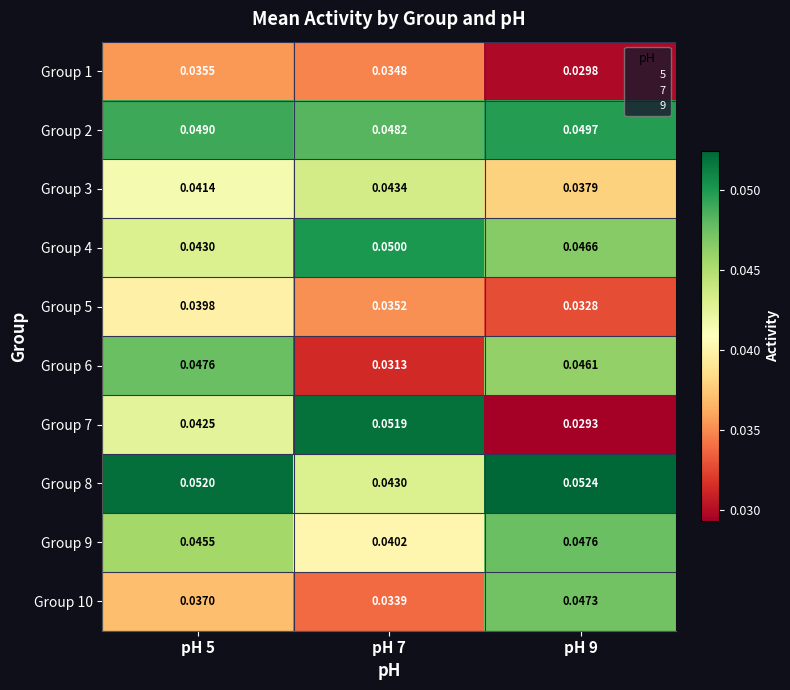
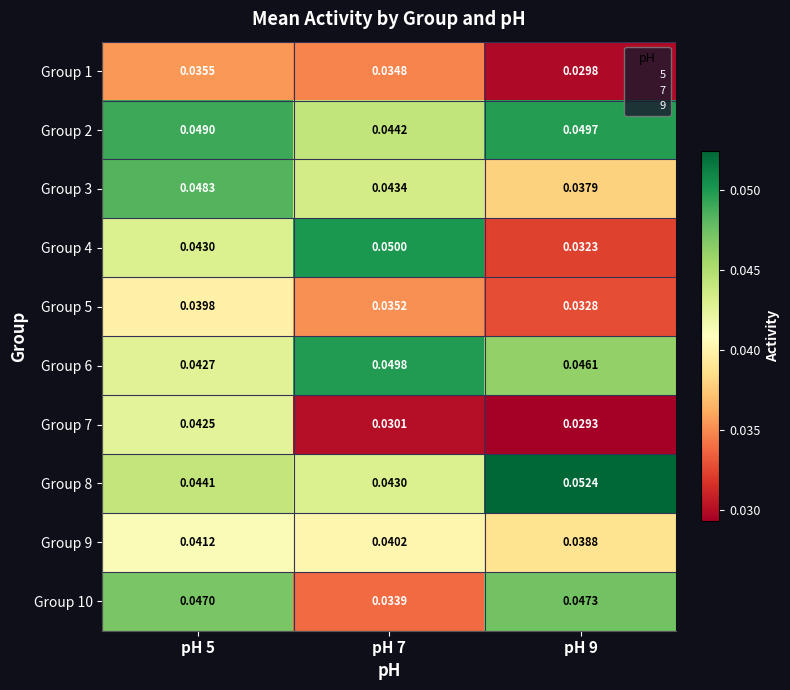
  {
    "Group 1": {
      "pH 5": 0.0355,
      "pH 7": 0.0348,
      "pH 9": 0.0298
    },
    "Group 2": {
      "pH 5": 0.0490,
-     "pH 7": 0.0482,
+     "pH 7": 0.0442,
      "pH 9": 0.0497
    },
    "Group 3": {
-     "pH 5": 0.0414,
+     "pH 5": 0.0483,
      "pH 7": 0.0434,
      "pH 9": 0.0379
    },
    "Group 4": {
      "pH 5": 0.0430,
      "pH 7": 0.0500,
-     "pH 9": 0.0466
+     "pH 9": 0.0323
    },
    "Group 5": {
      "pH 5": 0.0398,
      "pH 7": 0.0352,
      "pH 9": 0.0328
    },
    "Group 6": {
-     "pH 5": 0.0476,
-     "pH 7": 0.0313,
+     "pH 5": 0.0427,
+     "pH 7": 0.0498,
      "pH 9": 0.0461
    },
    "Group 7": {
      "pH 5": 0.0425,
-     "pH 7": 0.0519,
+     "pH 7": 0.0301,
      "pH 9": 0.0293
    },
    "Group 8": {
-     "pH 5": 0.0520,
+     "pH 5": 0.0441,
      "pH 7": 0.0430,
      "pH 9": 0.0524
    },
    "Group 9": {
-     "pH 5": 0.0455,
+     "pH 5": 0.0412,
      "pH 7": 0.0402,
-     "pH 9": 0.0476
+     "pH 9": 0.0388
    },
    "Group 10": {
-     "pH 5": 0.0370,
+     "pH 5": 0.0470,
      "pH 7": 0.0339,
      "pH 9": 0.0473
    }
  }
